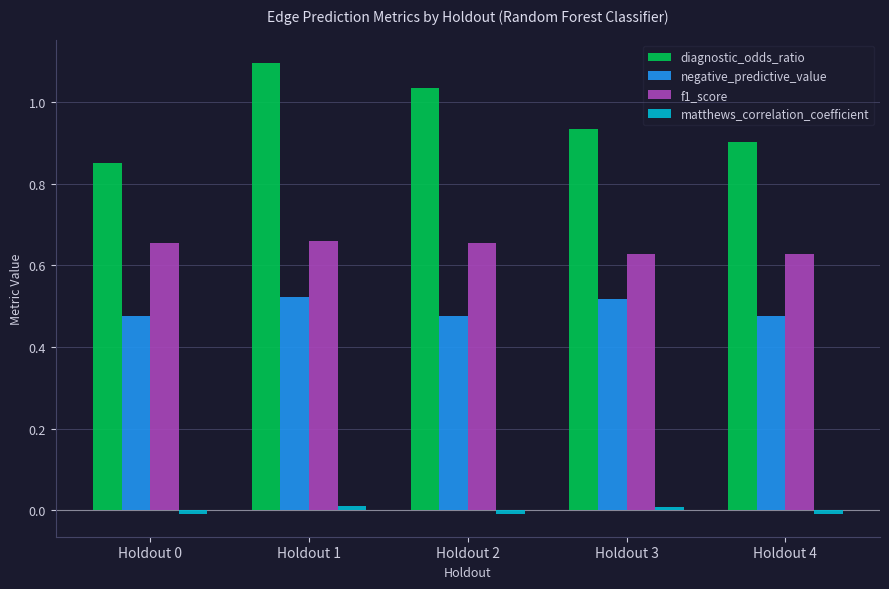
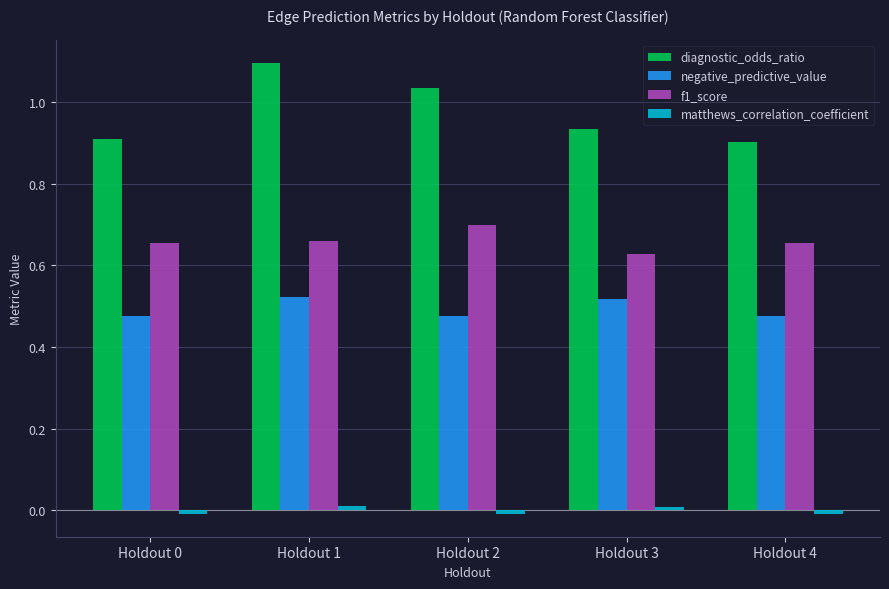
  {
    "diagnostic_odds_ratio": {
-     "Holdout 0": 0.85,
+     "Holdout 0": 0.91,
      "Holdout 1": 1.10,
      "Holdout 2": 1.04,
      "Holdout 3": 0.93,
      "Holdout 4": 0.90
    },
    "f1_score": {
      "Holdout 0": 0.66,
      "Holdout 1": 0.66,
-     "Holdout 2": 0.66,
+     "Holdout 2": 0.70,
      "Holdout 3": 0.63,
-     "Holdout 4": 0.63
+     "Holdout 4": 0.66
    }
  }
